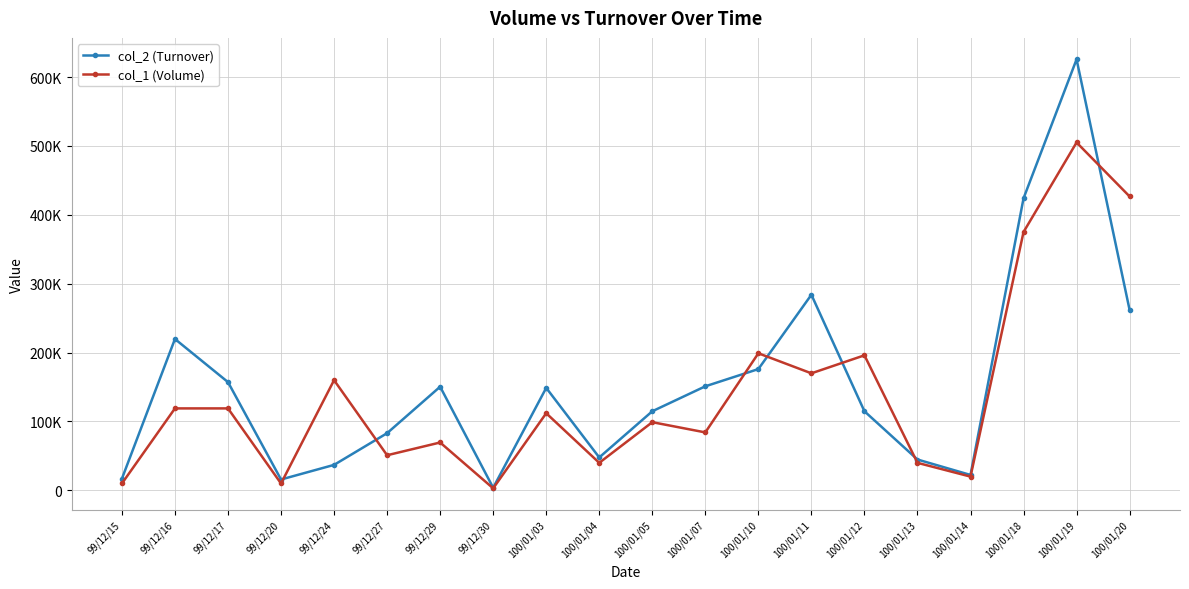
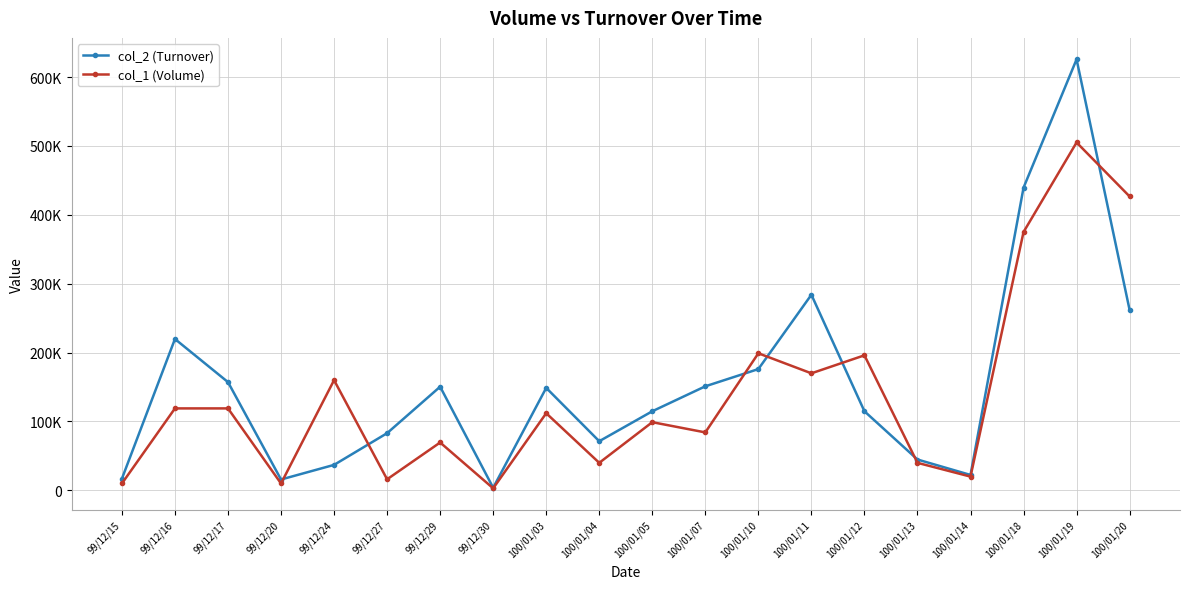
  {
    "col_2 (Turnover)": {
      "99/12/15": 20000,
      "99/12/16": 220000,
      "99/12/17": 160000,
      "99/12/20": 20000,
      "99/12/24": 40000,
      "99/12/27": 80000,
      "99/12/29": 150000,
      "100/01/03": 150000,
-     "100/01/04": 50000,
+     "100/01/04": 70000,
      "100/01/05": 110000,
      "100/01/07": 150000,
      "100/01/10": 180000,
      "100/01/11": 280000,
      "100/01/12": 110000,
      "100/01/13": 40000,
-     "100/01/18": 420000,
+     "100/01/18": 440000,
      "100/01/19": 630000,
      "100/01/20": 260000
    },
    "col_1 (Volume)": {
      "99/12/15": 10000,
      "99/12/16": 120000,
      "99/12/17": 120000,
      "99/12/20": 10000,
      "99/12/24": 160000,
-     "99/12/27": 50000,
+     "99/12/27": 20000,
      "99/12/29": 70000,
      "100/01/03": 110000,
      "100/01/04": 40000,
      "100/01/05": 100000,
      "100/01/07": 80000,
      "100/01/10": 200000,
      "100/01/11": 170000,
      "100/01/12": 200000,
      "100/01/13": 40000,
      "100/01/18": 380000,
      "100/01/19": 510000,
      "100/01/20": 430000
    }
  }
